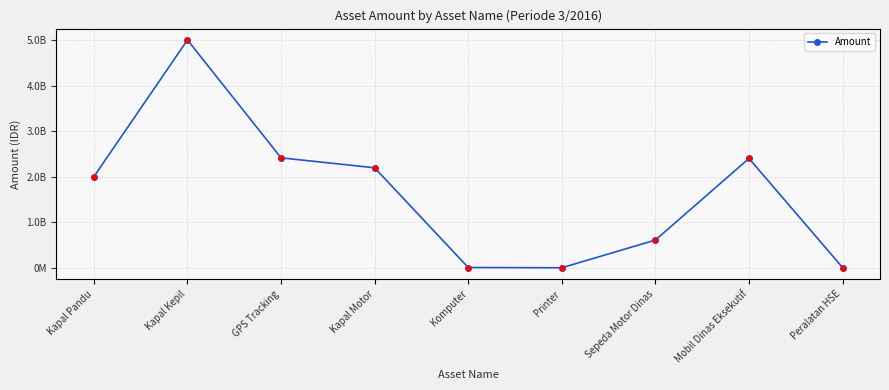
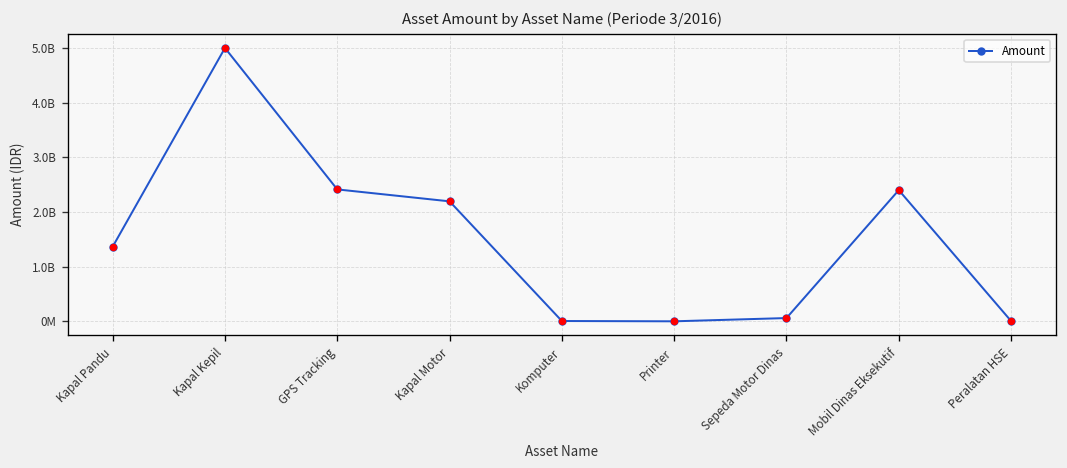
  {
-   "Kapal Pandu": 2000000000,
+   "Kapal Pandu": 1400000000,
    "Kapal Kepil": 5000000000,
    "GPS Tracking": 2400000000,
    "Kapal Motor": 2200000000,
    "Komputer": 0,
    "Printer": 0,
-   "Sepeda Motor Dinas": 600000000,
+   "Sepeda Motor Dinas": 100000000,
    "Mobil Dinas Eksekutif": 2400000000,
    "Peralatan HSE": 0
  }
